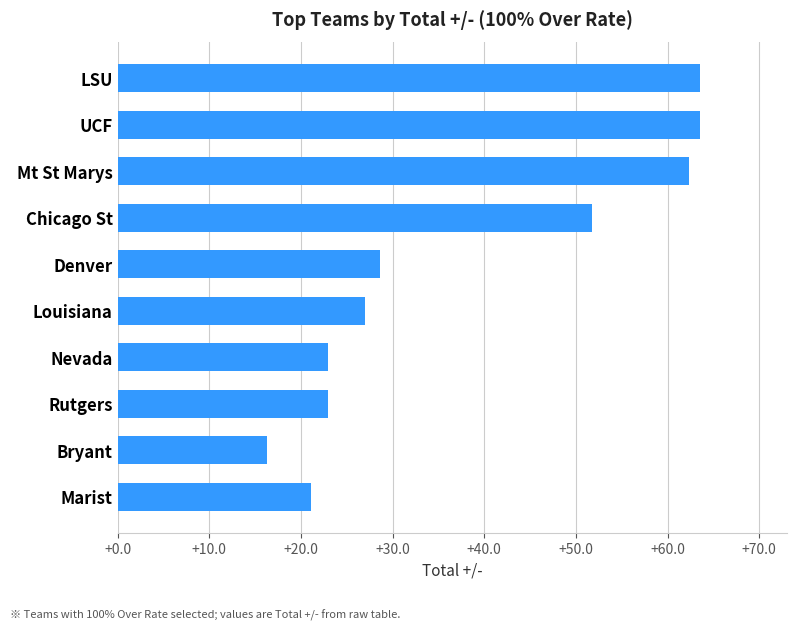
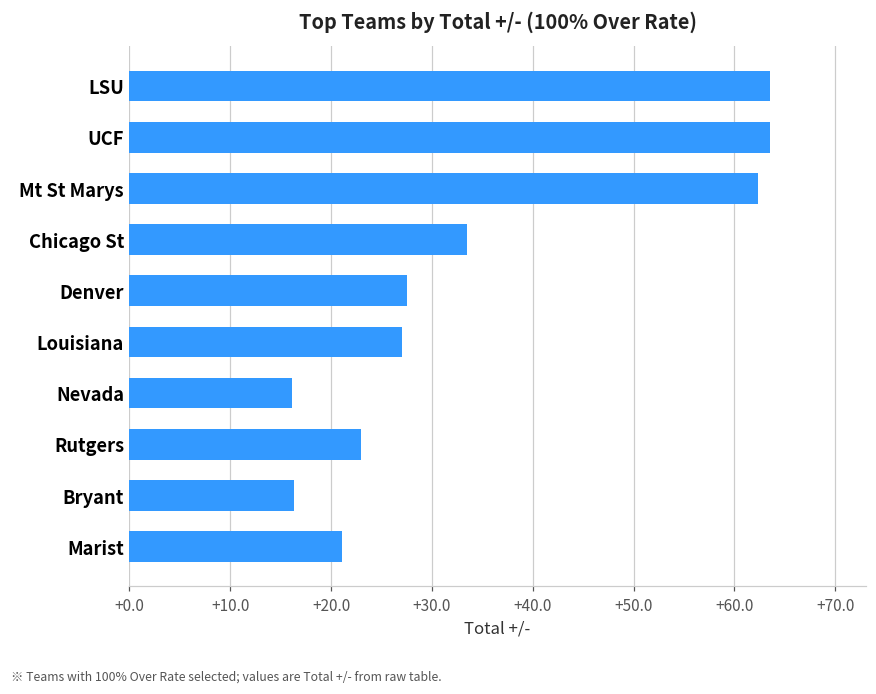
  {
    "LSU": "+64",
    "UCF": "+64",
    "Mt St Marys": "+62",
-   "Chicago St": "+52",
-   "Denver": "+29",
+   "Chicago St": "+34",
+   "Denver": "+28",
    "Louisiana": "+27",
-   "Nevada": "+23",
+   "Nevada": "+16",
    "Rutgers": "+23",
    "Bryant": "+16",
    "Marist": "+21"
  }
